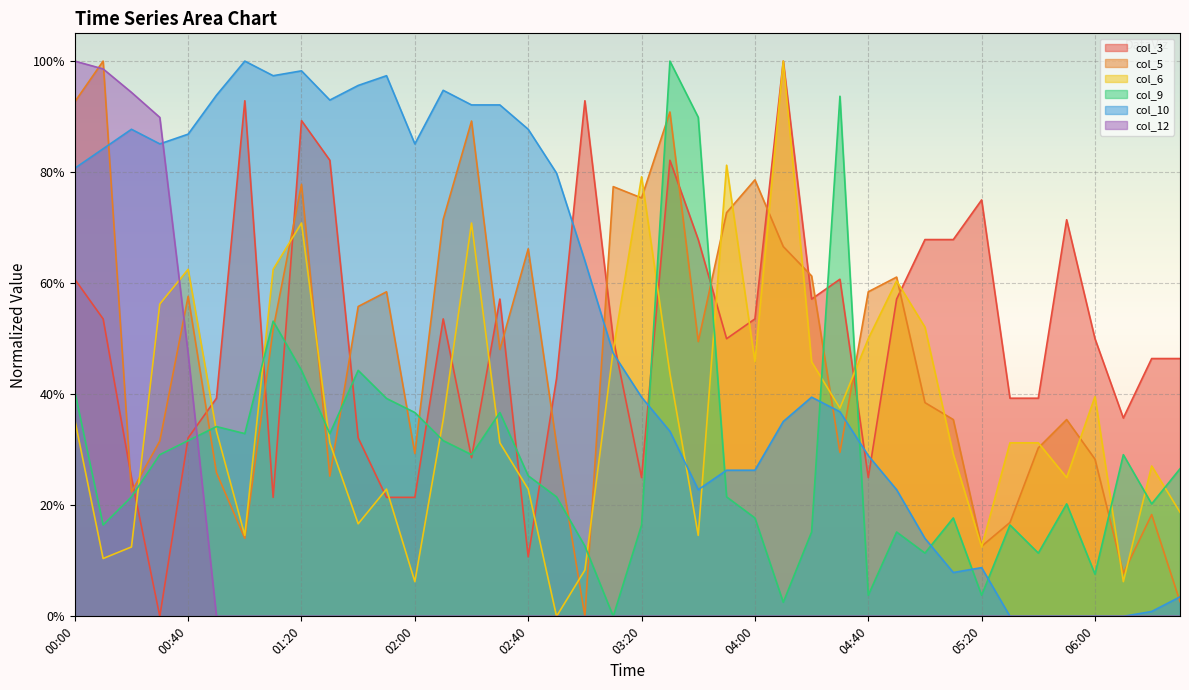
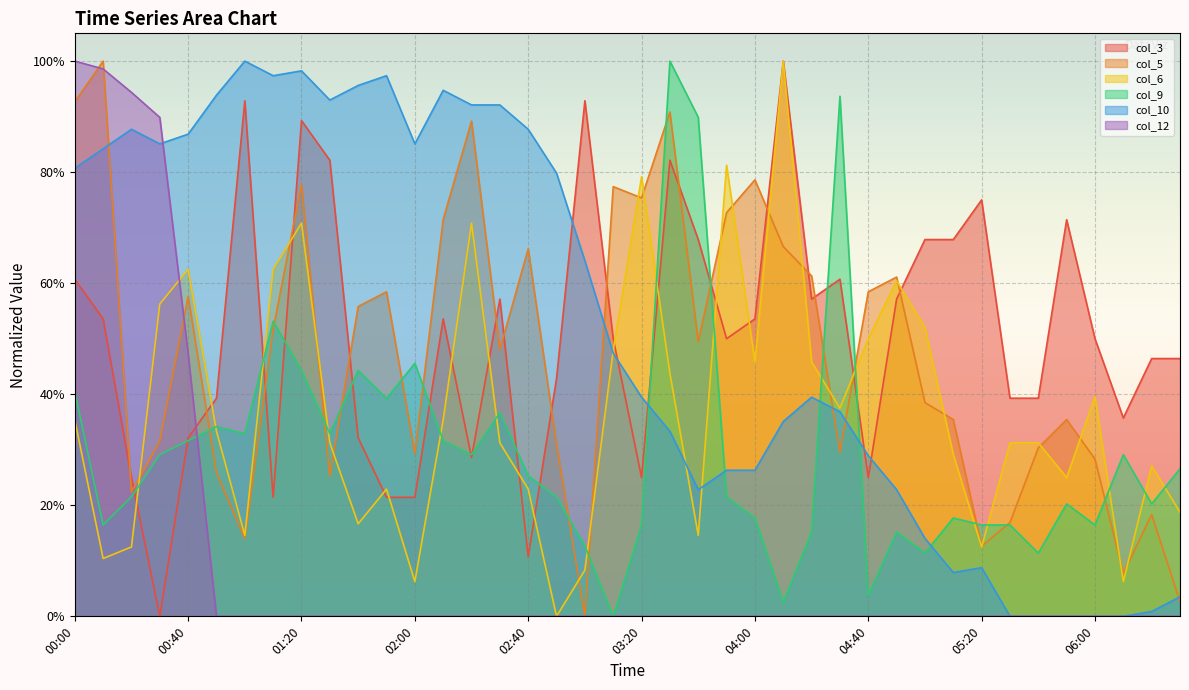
  {
    "col_9": {
      "00:00": "41%",
      "00:40": "32%",
      "01:20": "44%",
-     "02:00": "37%",
+     "02:00": "46%",
      "02:40": "25%",
      "03:20": "16%",
      "04:00": "18%",
      "04:40": "4%",
-     "05:20": "4%",
-     "06:00": "8%"
+     "05:20": "16%",
+     "06:00": "16%"
    },
    "col_10": {
      "00:00": "81%",
      "00:40": "87%",
      "01:20": "98%",
      "02:00": "85%",
      "02:40": "88%",
      "03:20": "39%",
      "04:00": "26%",
      "04:40": "29%",
      "05:20": "9%"
    },
    "col_12": {
      "00:00": "100%",
      "00:40": "47%",
      "01:20": "0%",
      "02:00": "0%",
      "02:40": "0%",
      "03:20": "0%",
      "04:00": "0%",
      "04:40": "0%",
      "05:20": "0%"
    }
  }
